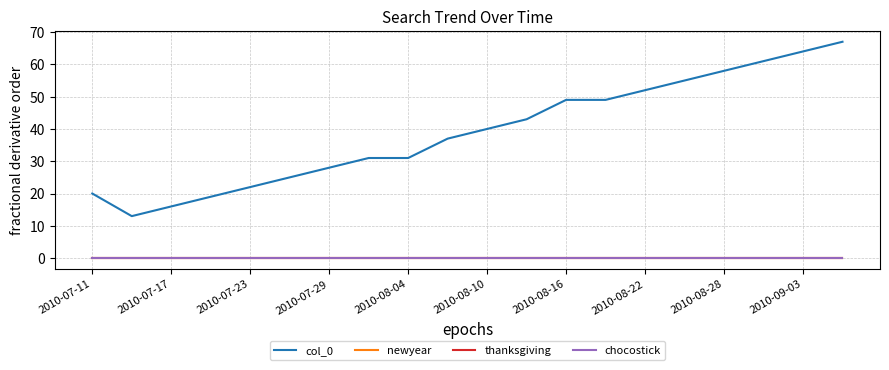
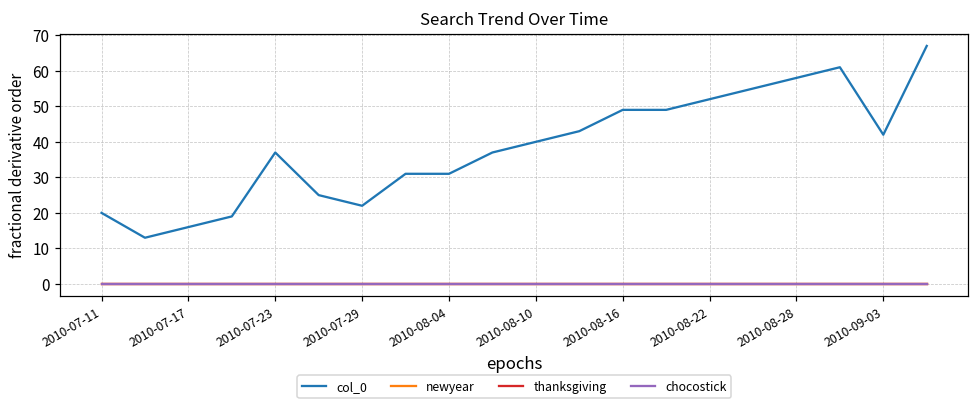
  {
    "col_0": {
      "2010-07-11": 20,
      "2010-07-17": 16,
-     "2010-07-23": 22,
-     "2010-07-29": 28,
+     "2010-07-23": 37,
+     "2010-07-29": 22,
      "2010-08-04": 31,
      "2010-08-10": 40,
      "2010-08-16": 49,
      "2010-08-22": 52,
      "2010-08-28": 58,
-     "2010-09-03": 64
+     "2010-09-03": 42
    },
    "chocostick": {
      "2010-07-11": 0,
      "2010-07-17": 0,
      "2010-07-23": 0,
      "2010-07-29": 0,
      "2010-08-04": 0,
      "2010-08-10": 0,
      "2010-08-16": 0,
      "2010-08-22": 0,
      "2010-08-28": 0,
      "2010-09-03": 0
    }
  }
